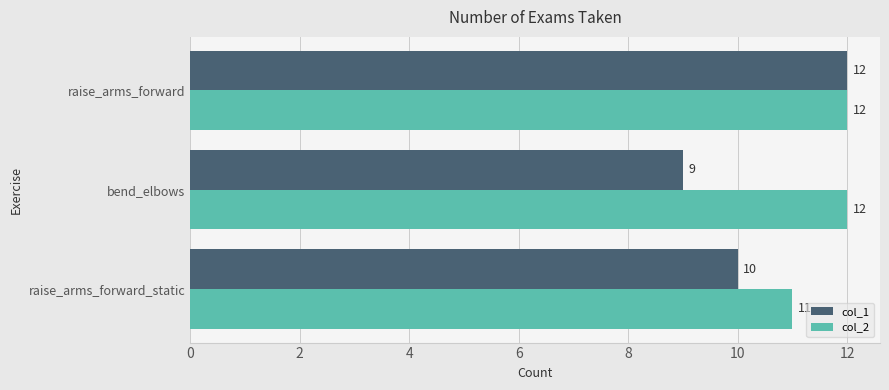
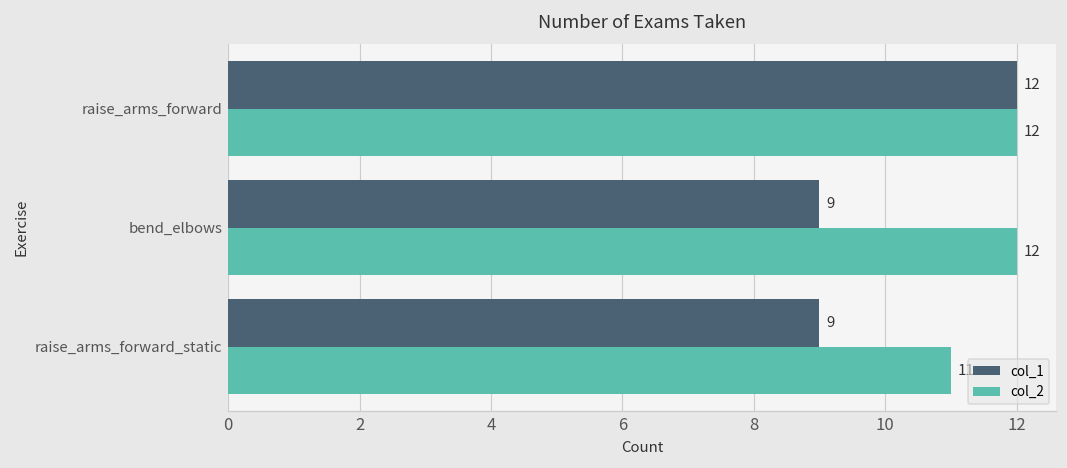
  {
    "col_1": {
      "raise_arms_forward": 12,
      "bend_elbows": 9,
-     "raise_arms_forward_static": 10
+     "raise_arms_forward_static": 9
    },
    "col_2": {
      "raise_arms_forward": 12,
      "bend_elbows": 12
    }
  }
